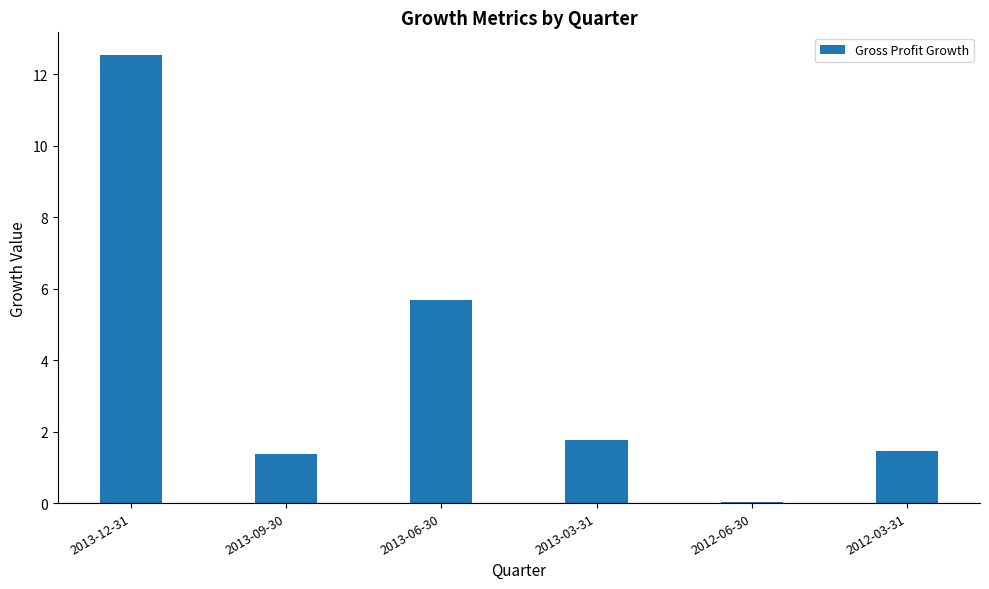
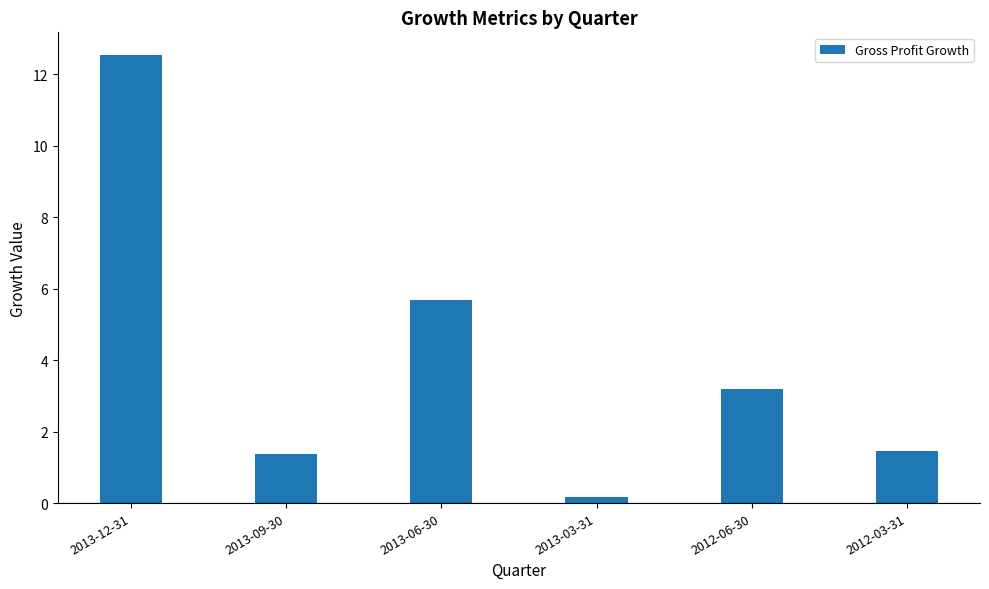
  {
    "2013-12-31": 12.6,
    "2013-09-30": 1.4,
    "2013-06-30": 5.7,
-   "2013-03-31": 1.8,
-   "2012-06-30": 0.0,
+   "2013-03-31": 0.2,
+   "2012-06-30": 3.2,
    "2012-03-31": 1.4
  }
